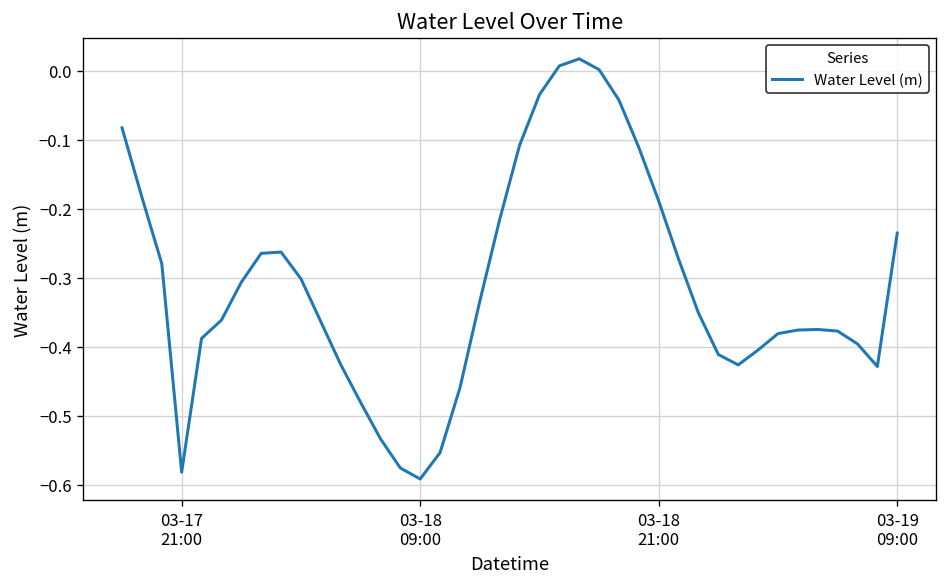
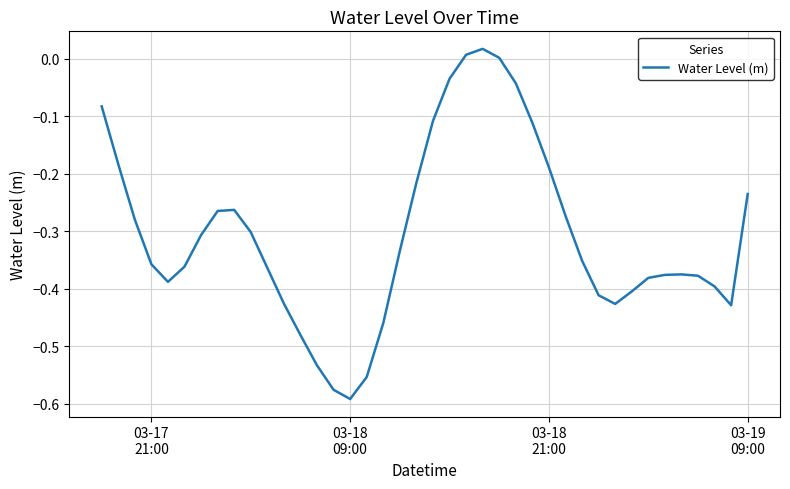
  {
-   "03-17 21:00": -0.58,
+   "03-17 21:00": -0.36,
    "03-18 09:00": -0.59,
    "03-18 21:00": -0.19,
    "03-19 09:00": -0.24
  }
